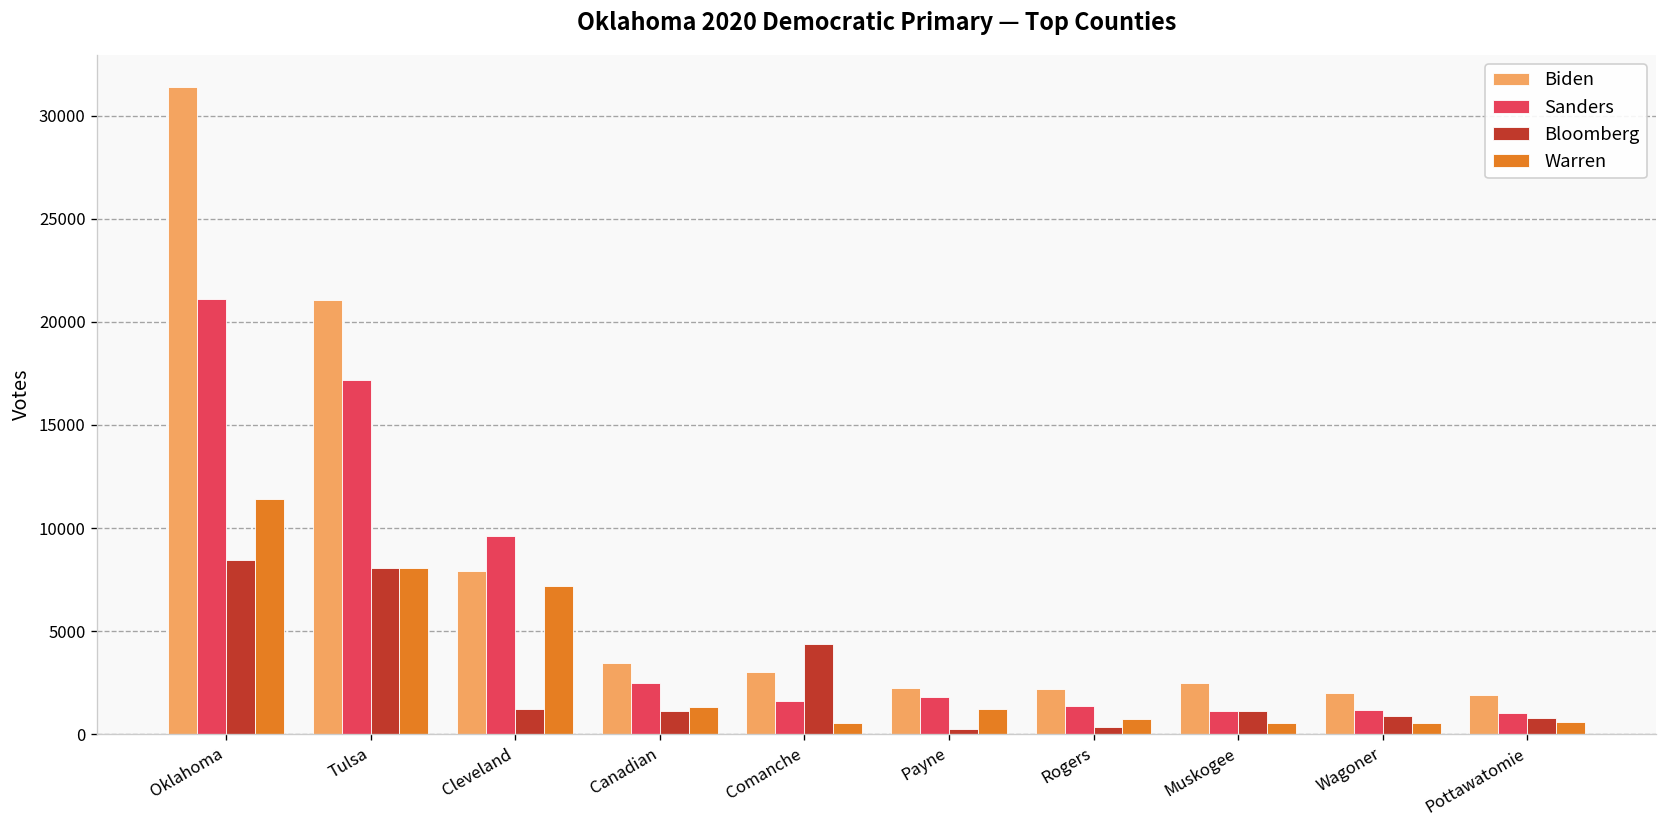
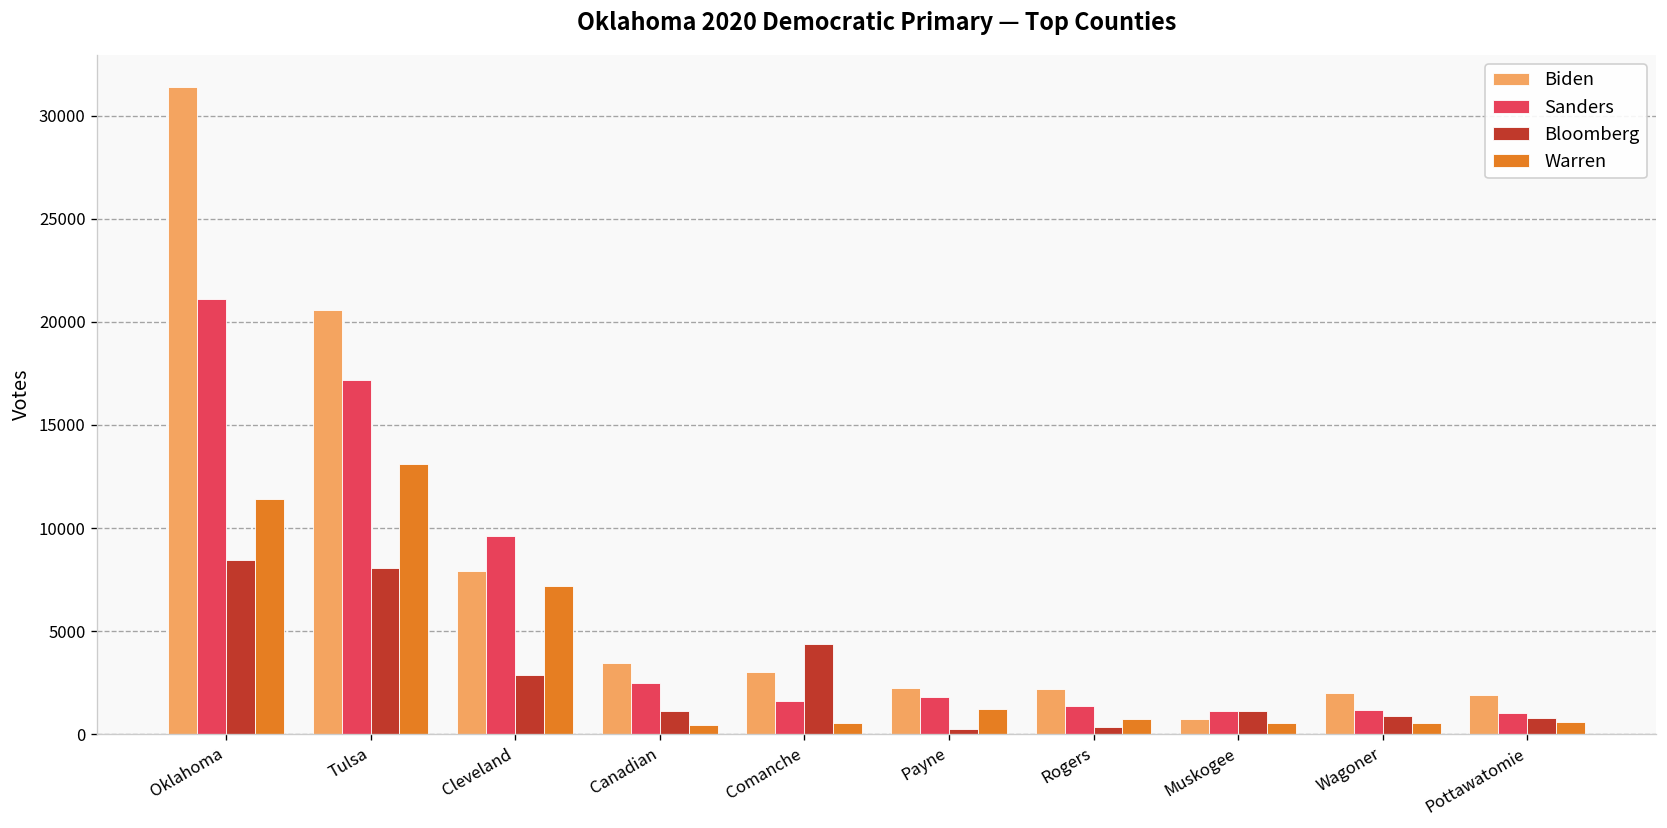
  {
    "Biden": {
      "Oklahoma": 31400,
-     "Tulsa": 21100,
+     "Tulsa": 20600,
      "Cleveland": 7900,
      "Canadian": 3500,
      "Comanche": 3000,
      "Payne": 2200,
      "Rogers": 2200,
-     "Muskogee": 2500,
+     "Muskogee": 700,
      "Wagoner": 2000,
      "Pottawatomie": 1900
    },
    "Sanders": {
      "Oklahoma": 21100,
      "Tulsa": 17200,
      "Cleveland": 9600,
      "Canadian": 2500,
      "Comanche": 1600,
      "Payne": 1800,
      "Rogers": 1400,
      "Muskogee": 1100,
      "Wagoner": 1200,
      "Pottawatomie": 1000
    },
    "Bloomberg": {
      "Oklahoma": 8400,
      "Tulsa": 8100,
-     "Cleveland": 1200,
+     "Cleveland": 2900,
      "Canadian": 1100,
      "Comanche": 4400,
      "Payne": 300,
      "Rogers": 300,
      "Muskogee": 1100,
      "Wagoner": 900,
      "Pottawatomie": 800
    },
    "Warren": {
      "Oklahoma": 11400,
-     "Tulsa": 8100,
+     "Tulsa": 13100,
      "Cleveland": 7200,
-     "Canadian": 1300,
+     "Canadian": 400,
      "Comanche": 600,
      "Payne": 1200,
      "Rogers": 700,
      "Muskogee": 500,
      "Wagoner": 500,
      "Pottawatomie": 600
    }
  }
